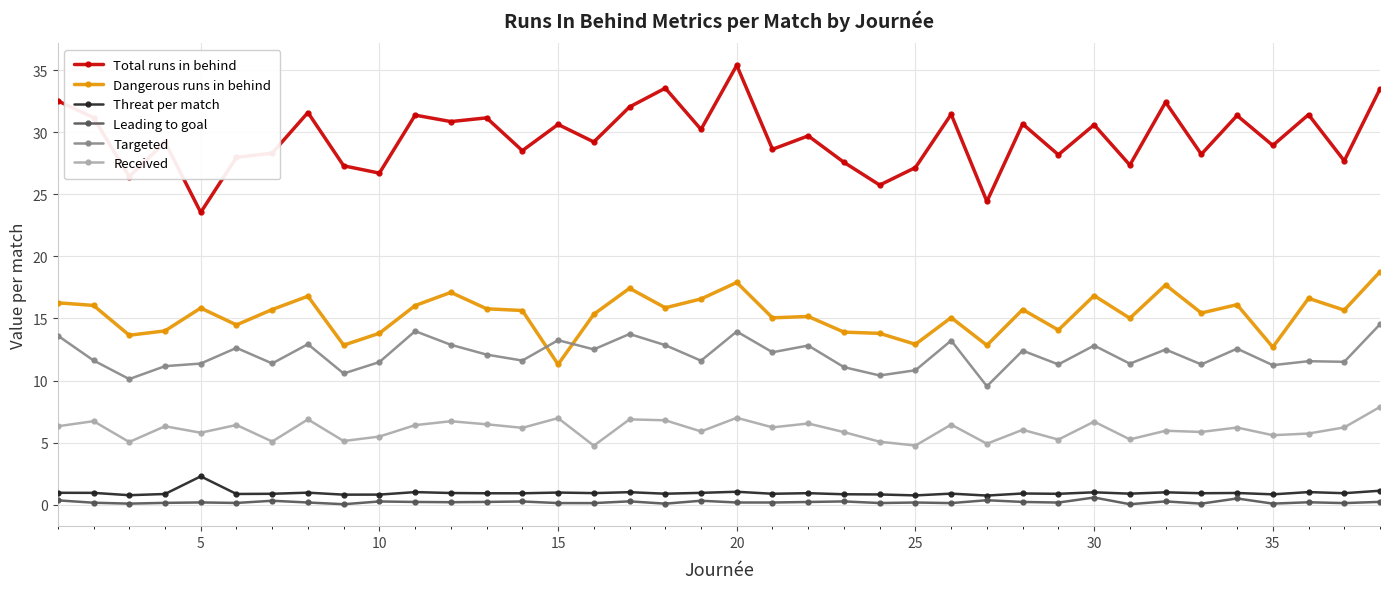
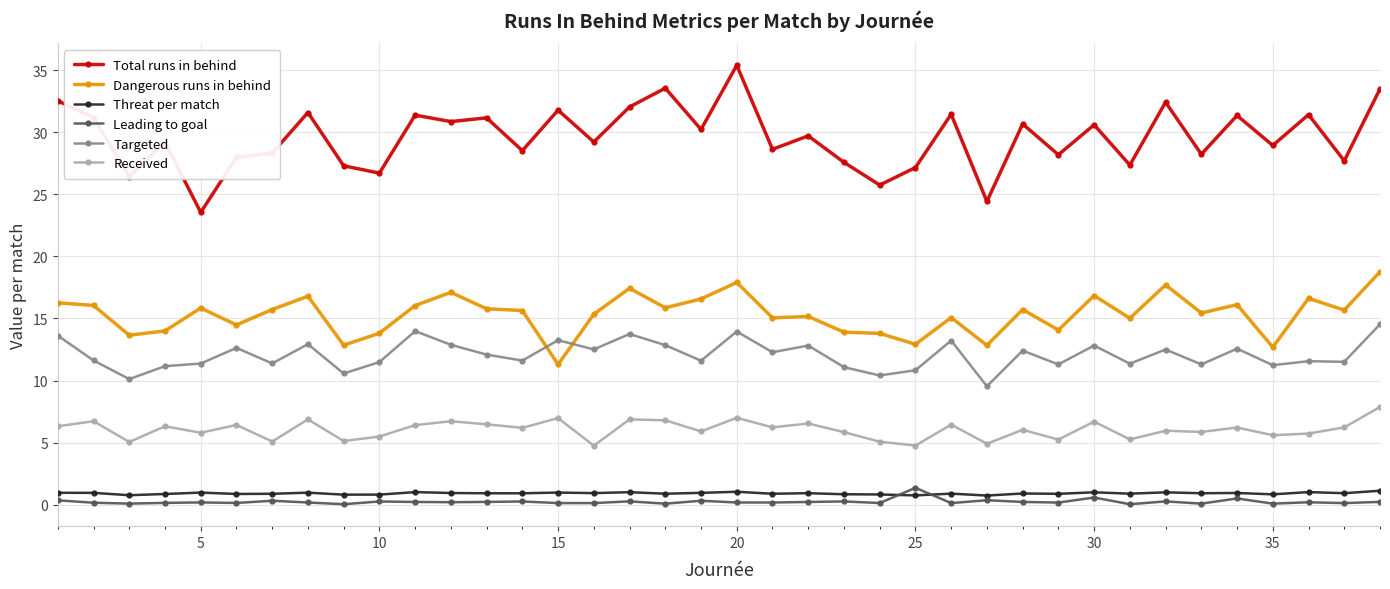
  {
    "Total runs in behind": {
      "5": 23.5,
      "10": 26.7,
-     "15": 30.6,
+     "15": 31.8,
      "20": 35.4,
      "25": 27.2,
      "30": 30.6,
      "35": 28.9
    },
    "Dangerous runs in behind": {
      "5": 15.8,
      "10": 13.8,
      "15": 11.3,
      "20": 17.9,
      "25": 12.9,
      "30": 16.8,
      "35": 12.7
    },
    "Threat per match": {
-     "5": 2.3,
+     "5": 1.0,
      "10": 0.8,
      "15": 1.0,
      "20": 1.0,
      "25": 0.8,
      "30": 1.0,
      "35": 0.8
    },
    "Leading to goal": {
      "5": 0.2,
      "10": 0.3,
      "15": 0.1,
      "20": 0.2,
-     "25": 0.2,
+     "25": 1.4,
      "30": 0.6,
      "35": 0.1
    }
  }
